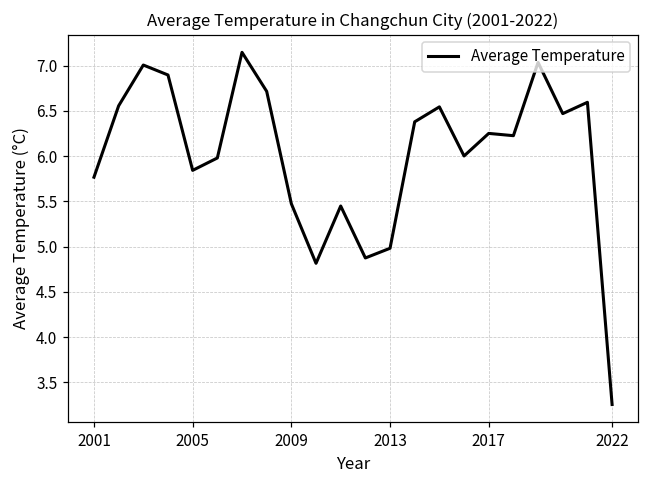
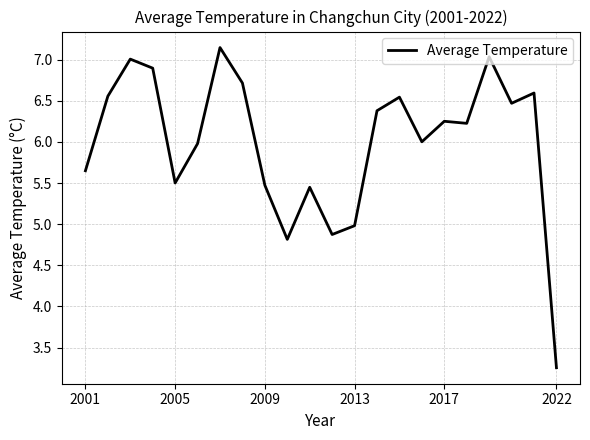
  {
-   "2001": 5.8,
-   "2005": 5.8,
+   "2001": 5.6,
+   "2005": 5.5,
    "2009": 5.5,
    "2013": 5.0,
    "2017": 6.3,
    "2022": 3.3
  }
